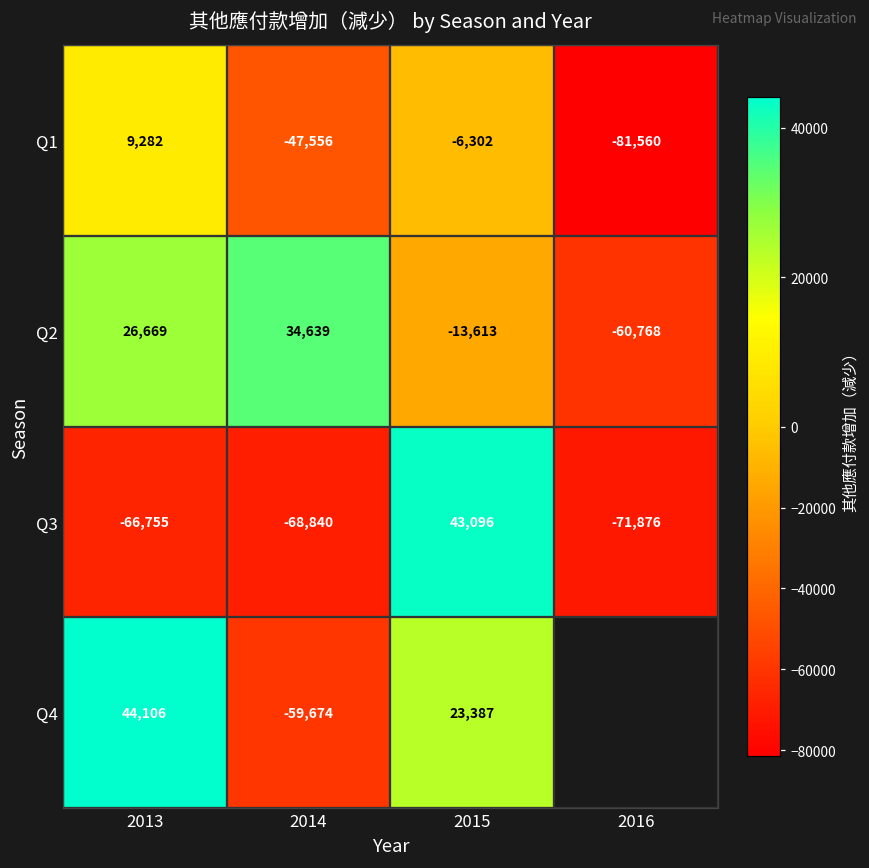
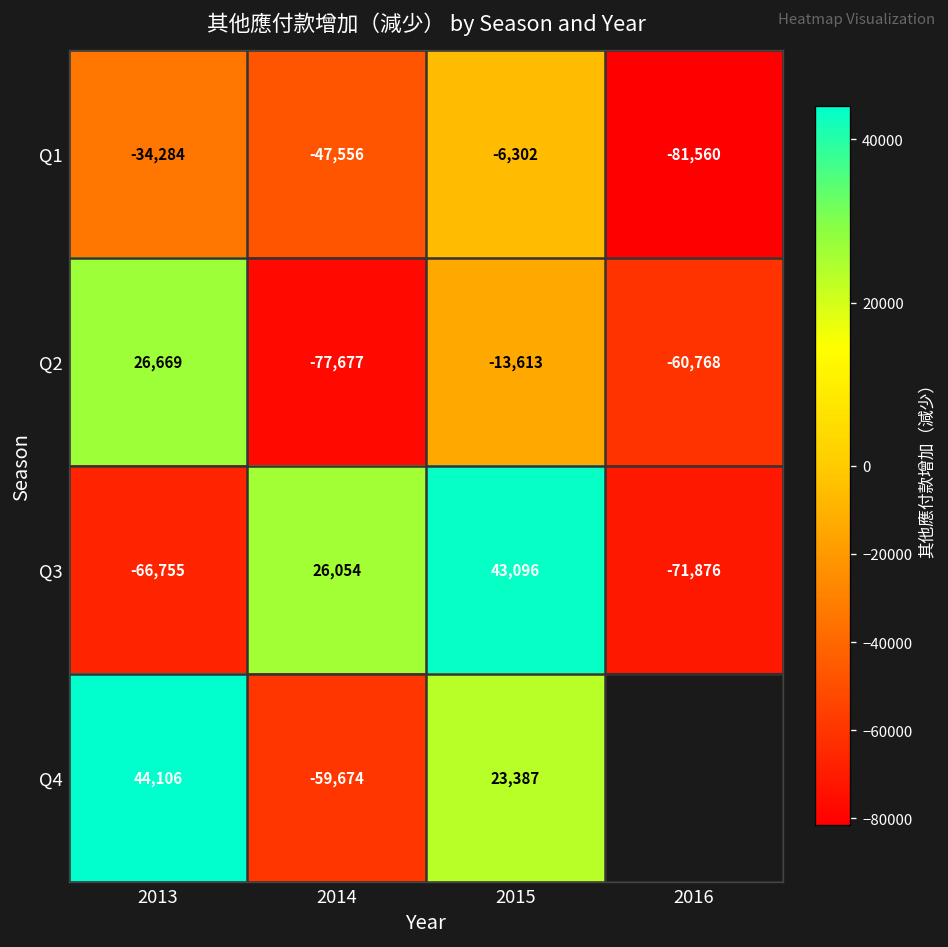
  {
    "Q1": {
-     "2013": "9,282",
+     "2013": "-34,284",
      "2014": "-47,556",
      "2015": "-6,302",
      "2016": "-81,560"
    },
    "Q2": {
      "2013": "26,669",
-     "2014": "34,639",
+     "2014": "-77,677",
      "2015": "-13,613",
      "2016": "-60,768"
    },
    "Q3": {
      "2013": "-66,755",
-     "2014": "-68,840",
+     "2014": "26,054",
      "2015": "43,096",
      "2016": "-71,876"
    },
    "Q4": {
      "2013": "44,106",
      "2014": "-59,674",
      "2015": "23,387"
    }
  }
